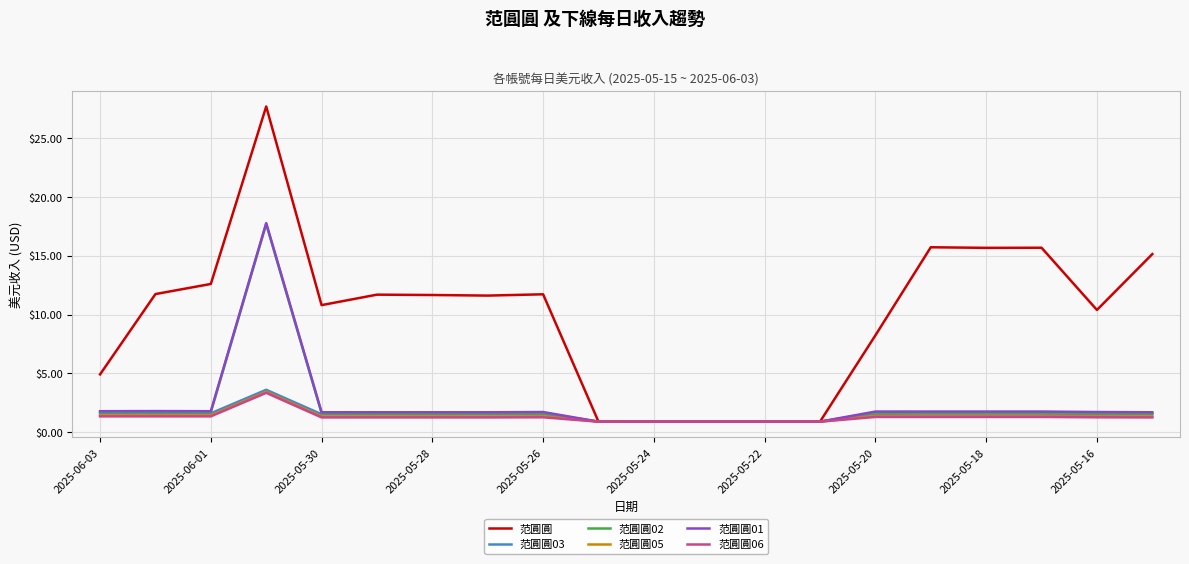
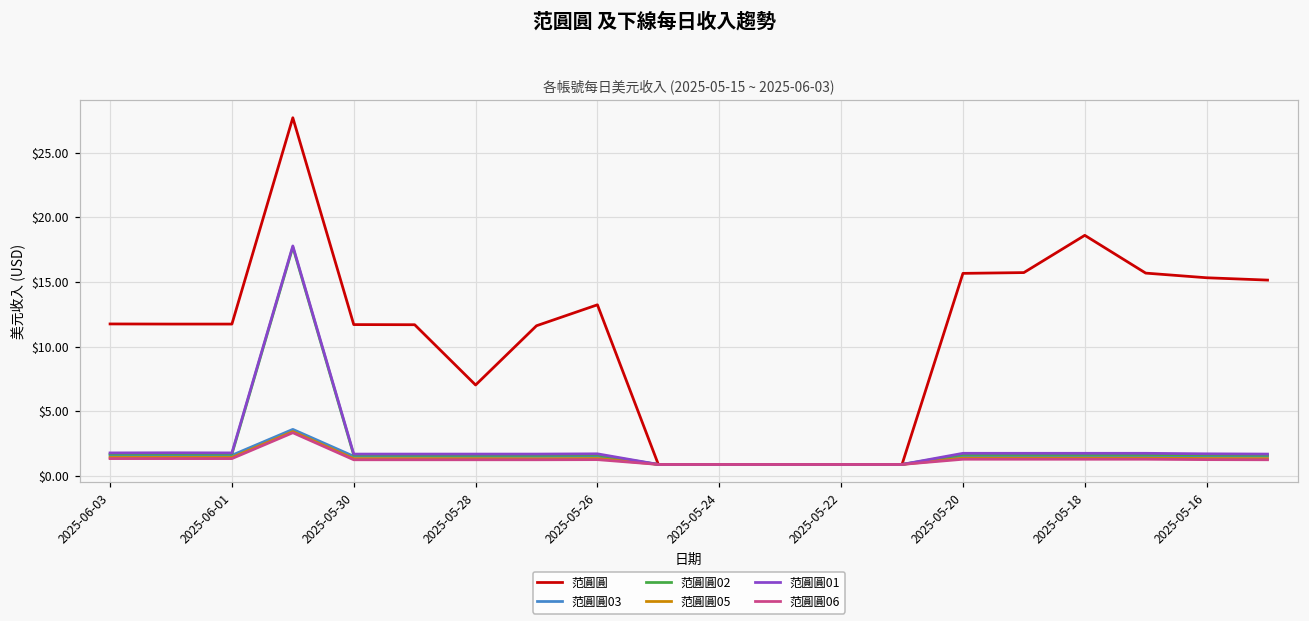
  {
    "范圓圓": {
-     "2025-06-03": "$4.9",
-     "2025-06-01": "$12.6",
-     "2025-05-30": "$10.8",
-     "2025-05-28": "$11.7",
-     "2025-05-26": "$11.7",
-     "2025-05-20": "$8.2",
-     "2025-05-18": "$15.7",
-     "2025-05-16": "$10.4"
+     "2025-06-03": "$11.8",
+     "2025-06-01": "$11.7",
+     "2025-05-30": "$11.7",
+     "2025-05-28": "$7.0",
+     "2025-05-26": "$13.2",
+     "2025-05-20": "$15.7",
+     "2025-05-18": "$18.6",
+     "2025-05-16": "$15.3"
    }
  }
